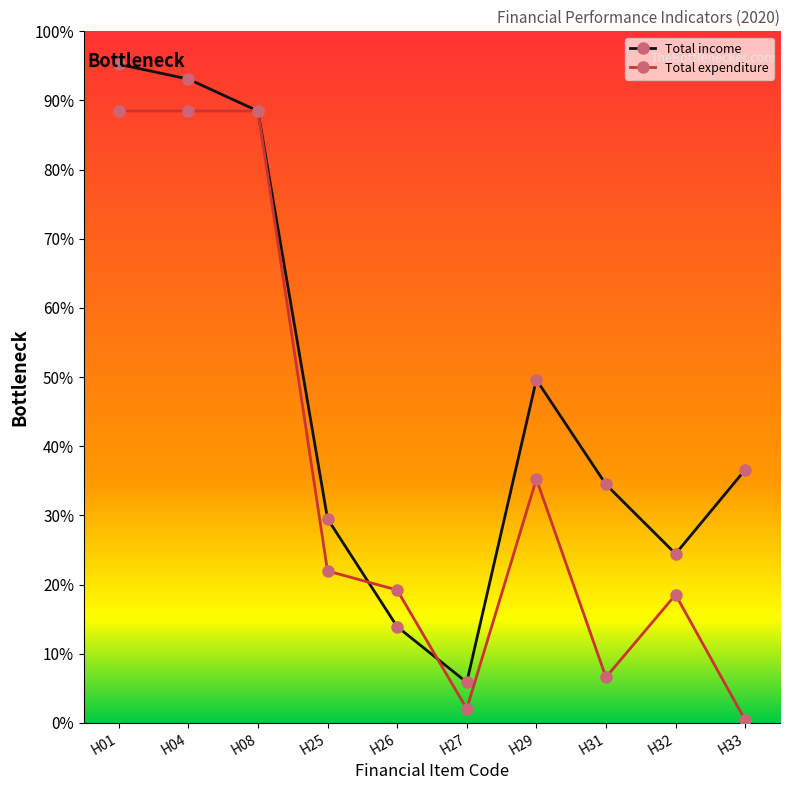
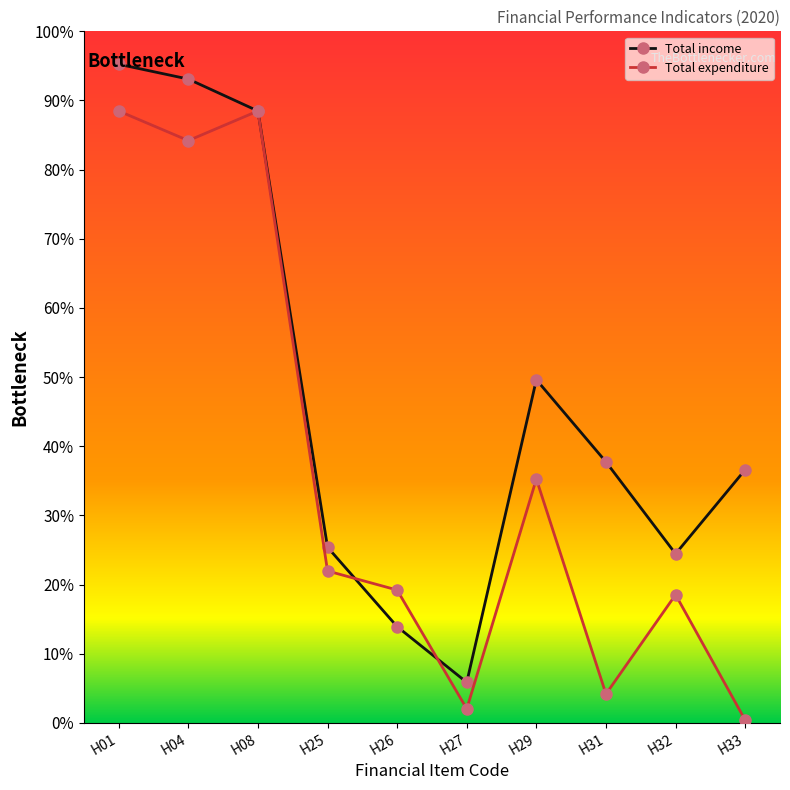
  {
    "Total income": {
      "H01": "95%",
      "H04": "93%",
-     "H25": "30%",
+     "H25": "25%",
      "H26": "14%",
      "H27": "6%",
      "H29": "50%",
-     "H31": "34%",
+     "H31": "38%",
      "H32": "24%",
      "H33": "37%"
    },
    "Total expenditure": {
      "H01": "88%",
-     "H04": "88%",
+     "H04": "84%",
      "H25": "22%",
      "H26": "19%",
      "H27": "2%",
      "H29": "35%",
-     "H31": "7%",
+     "H31": "4%",
      "H32": "19%",
      "H33": "0%"
    }
  }
